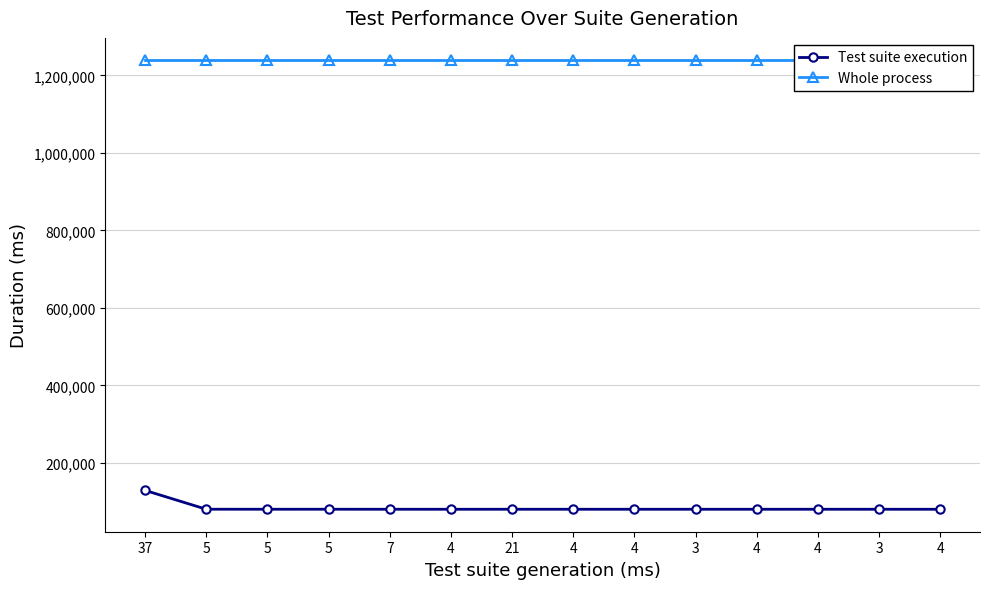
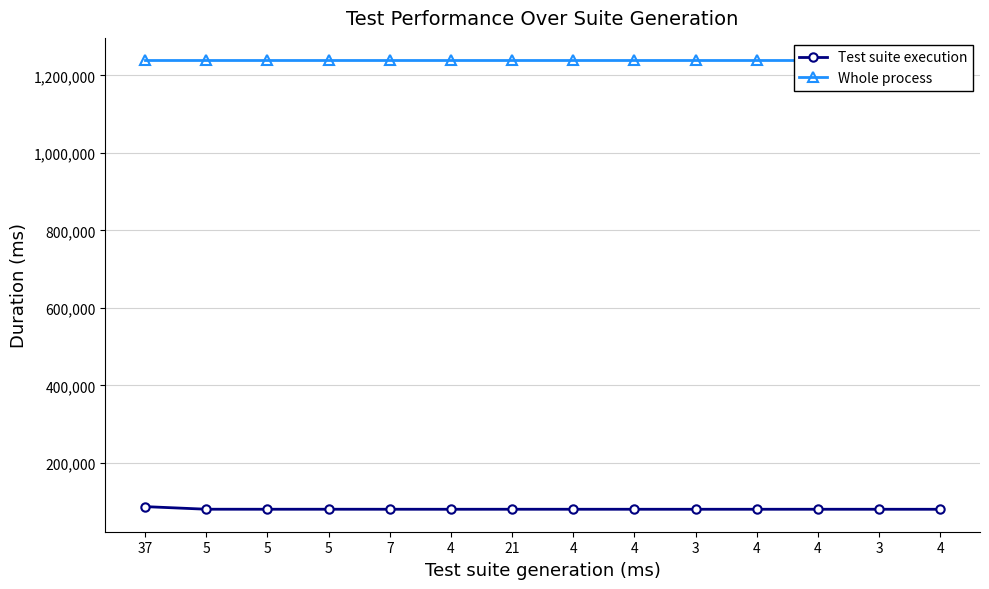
  {
    "Test suite execution": {
-     "37": "130,000",
+     "37": "90,000",
      "7": "80,000",
      "21": "80,000"
    },
    "Whole process": {
      "37": "1,240,000",
      "7": "1,240,000",
      "21": "1,240,000"
    }
  }
